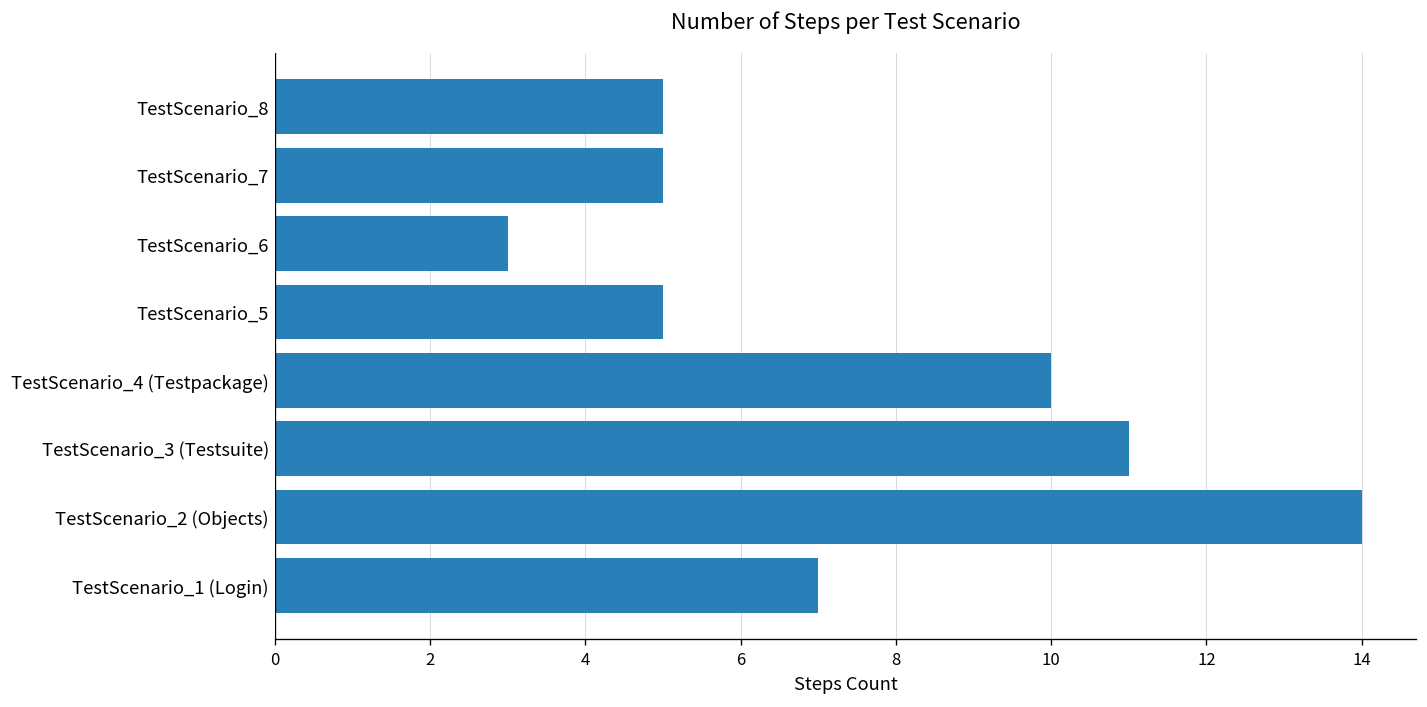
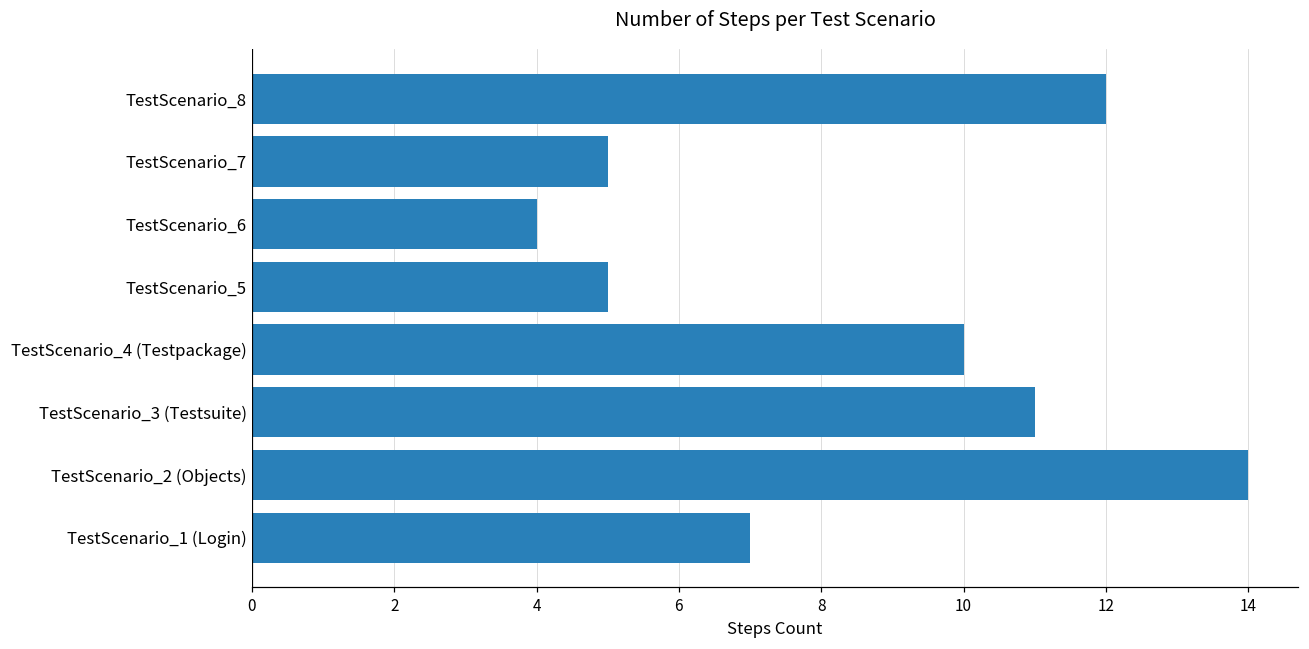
  {
-   "TestScenario_8": 5,
+   "TestScenario_8": 12,
    "TestScenario_7": 5,
-   "TestScenario_6": 3,
+   "TestScenario_6": 4,
    "TestScenario_5": 5,
    "TestScenario_4 (Testpackage)": 10,
    "TestScenario_3 (Testsuite)": 11,
    "TestScenario_2 (Objects)": 14,
    "TestScenario_1 (Login)": 7
  }
